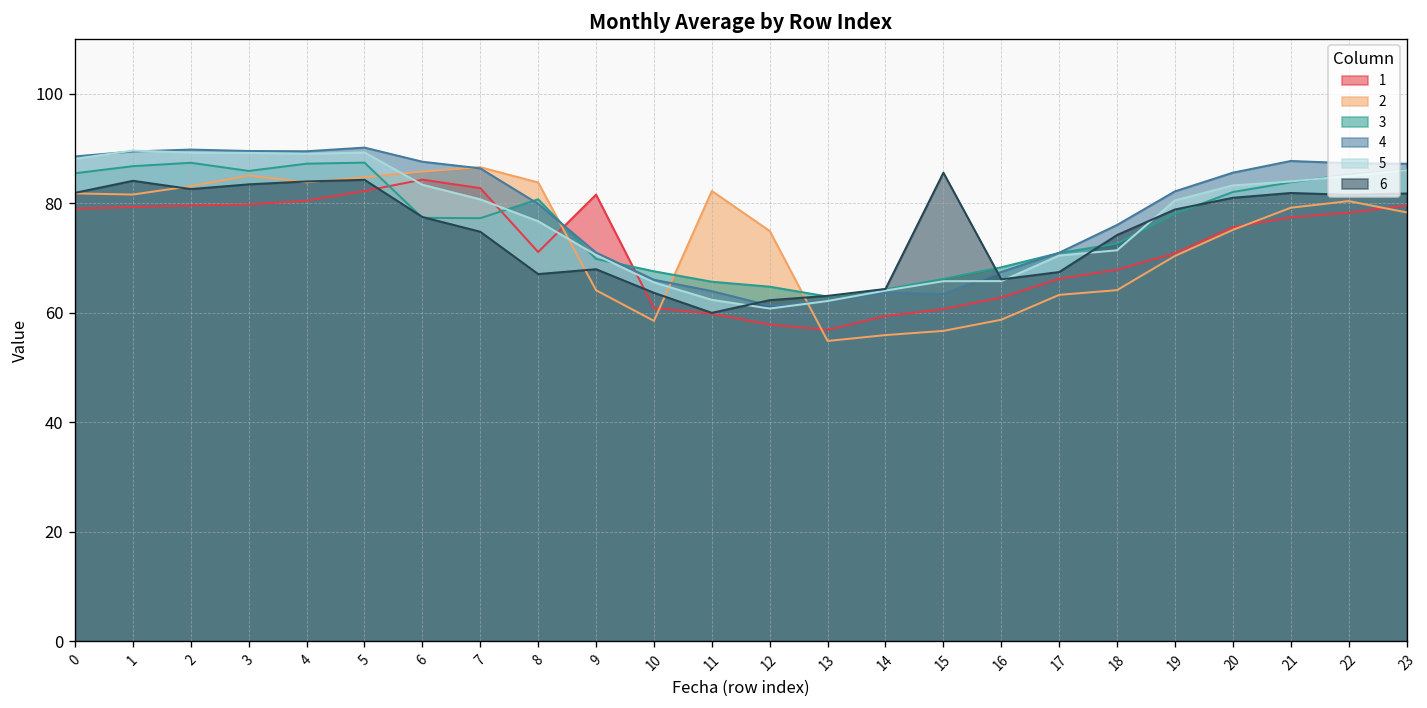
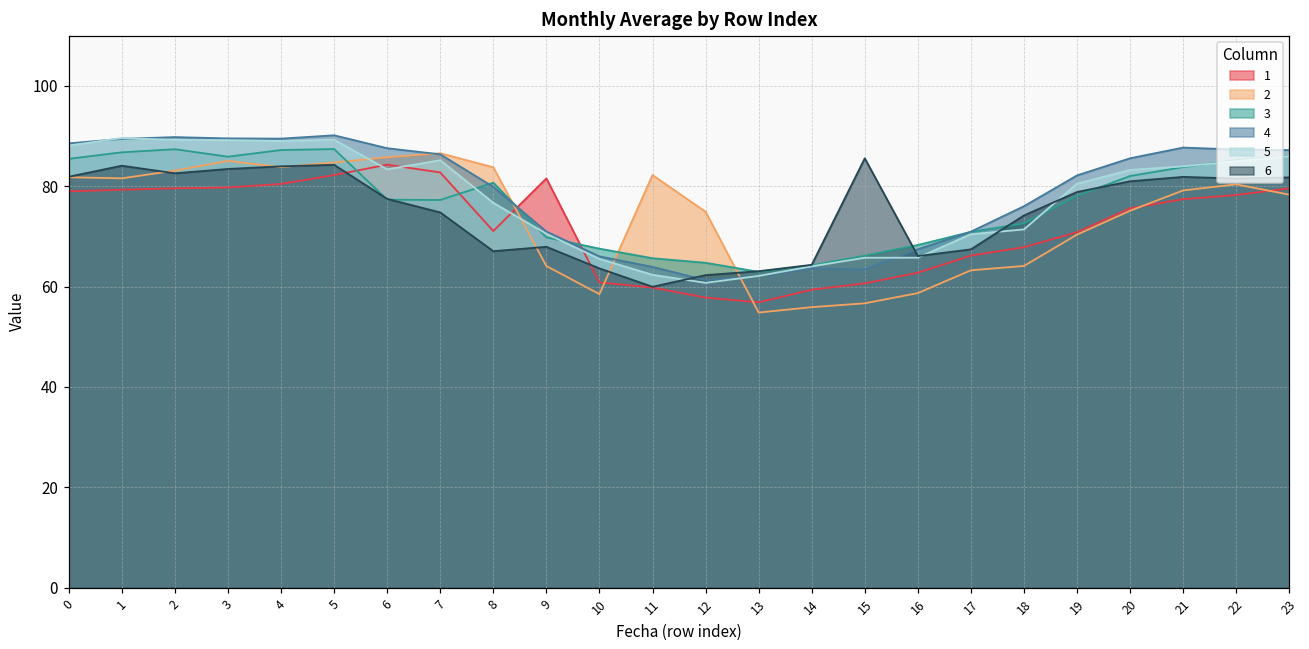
  {
    "1": {
      "0": 79,
      "1": 79,
      "2": 80,
      "3": 80,
      "4": 80,
      "5": 82,
      "6": 84,
      "7": 83,
      "8": 71,
      "9": 82,
      "10": 61,
      "12": 58,
      "13": 57,
      "14": 59,
      "15": 61,
      "16": 63,
      "17": 66,
      "18": 68,
      "21": 77,
      "22": 78,
      "23": 80
    },
    "2": {
      "1": 82,
      "3": 85,
      "6": 86,
      "8": 84,
      "9": 64,
      "10": 58,
      "11": 82,
      "12": 75,
      "13": 55,
      "14": 56,
      "15": 57,
      "16": 59,
      "17": 63,
      "18": 64,
      "21": 79,
      "22": 80,
      "23": 78
    },
    "5": {
      "2": 89,
      "5": 89,
      "6": 83,
-     "7": 81,
+     "7": 85,
      "8": 77,
      "11": 62,
      "18": 71,
      "19": 80,
      "20": 83
    },
    "6": {
      "1": 84,
      "3": 83,
      "7": 75,
      "8": 67,
      "9": 68,
      "10": 64,
      "12": 62,
      "15": 86,
      "17": 67,
      "18": 74,
      "19": 79,
      "20": 81,
      "21": 82,
      "22": 82,
      "23": 82
    }
  }
